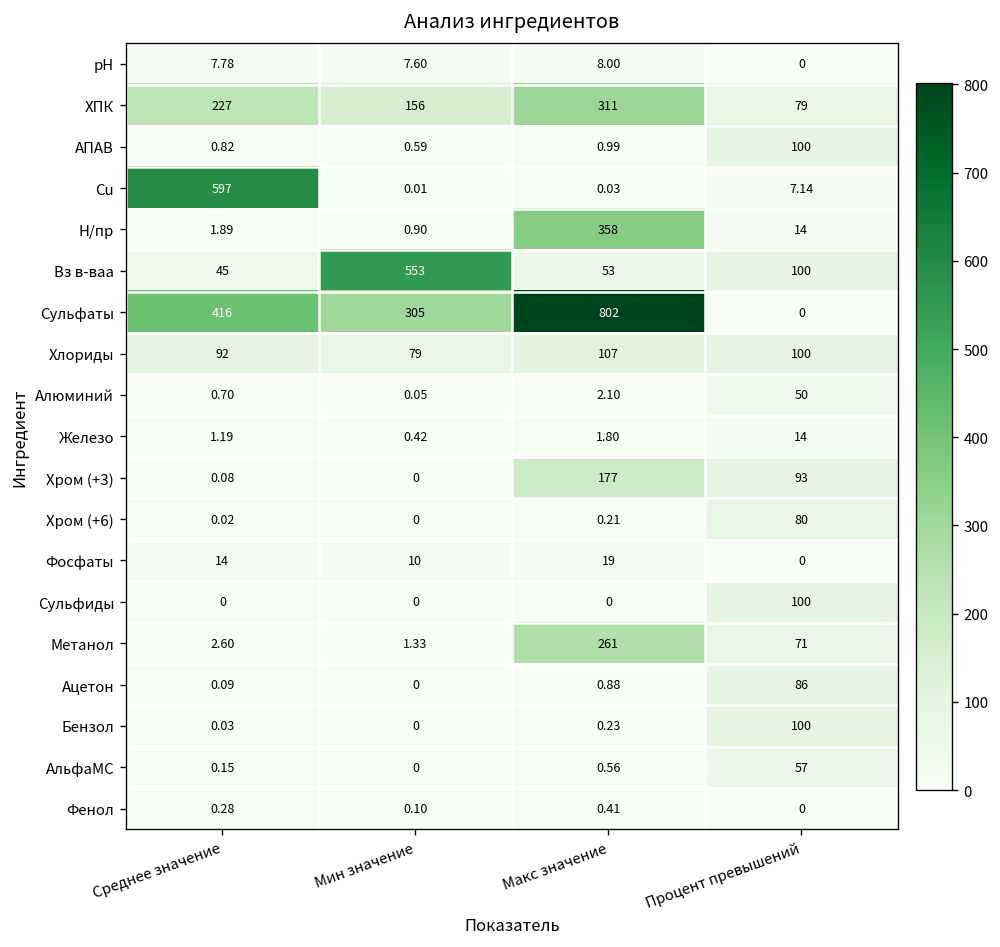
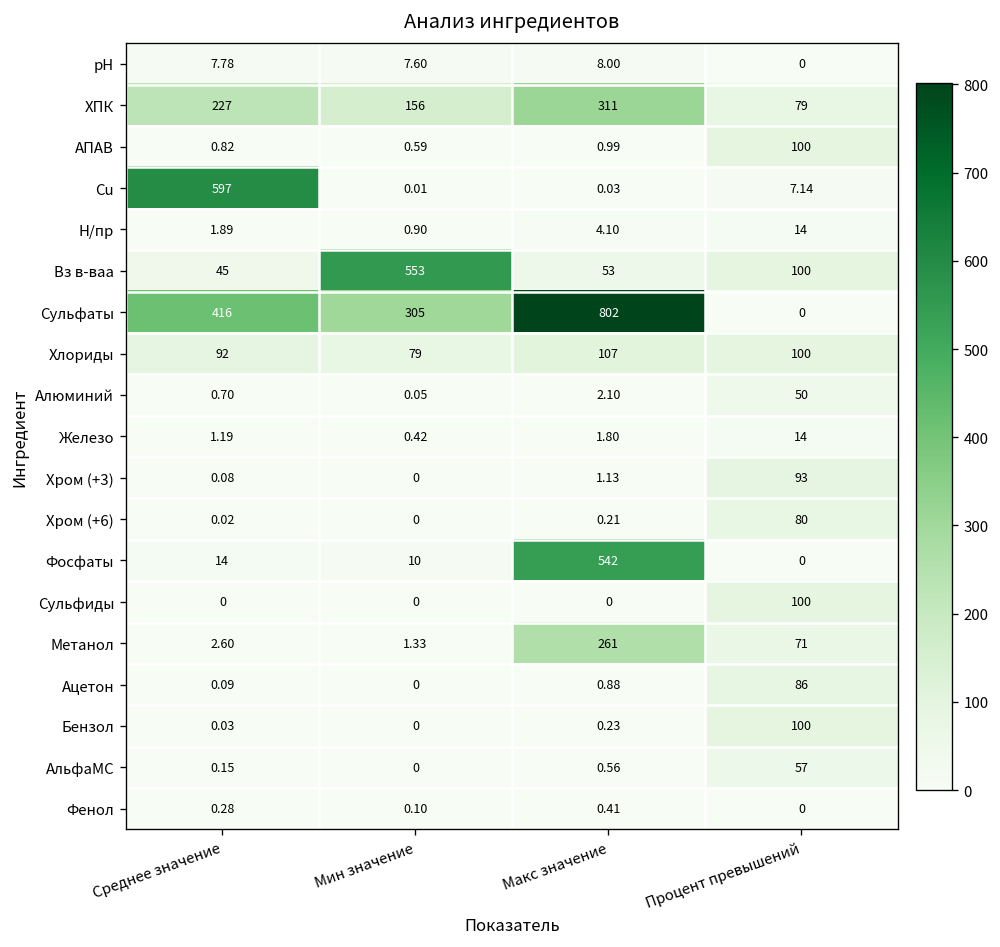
  {
    "рН": {
      "Среднее значение": 7.78,
      "Мин значение": 7.60,
      "Макс значение": 8.00,
      "Процент превышений": 0
    },
    "ХПК": {
      "Среднее значение": 227,
      "Мин значение": 156,
      "Макс значение": 311,
      "Процент превышений": 79
    },
    "АПАВ": {
      "Среднее значение": 0.82,
      "Мин значение": 0.59,
      "Макс значение": 0.99,
      "Процент превышений": 100
    },
    "Cu": {
      "Среднее значение": 597,
      "Мин значение": 0.01,
      "Макс значение": 0.03,
      "Процент превышений": 7.14
    },
    "Н/пр": {
      "Среднее значение": 1.89,
      "Мин значение": 0.90,
-     "Макс значение": 358,
+     "Макс значение": 4.10,
      "Процент превышений": 14
    },
    "Вз в-ваа": {
      "Среднее значение": 45,
      "Мин значение": 553,
      "Макс значение": 53,
      "Процент превышений": 100
    },
    "Сульфаты": {
      "Среднее значение": 416,
      "Мин значение": 305,
      "Макс значение": 802,
      "Процент превышений": 0
    },
    "Хлориды": {
      "Среднее значение": 92,
      "Мин значение": 79,
      "Макс значение": 107,
      "Процент превышений": 100
    },
    "Алюминий": {
      "Среднее значение": 0.70,
      "Мин значение": 0.05,
      "Макс значение": 2.10,
      "Процент превышений": 50
    },
    "Железо": {
      "Среднее значение": 1.19,
      "Мин значение": 0.42,
      "Макс значение": 1.80,
      "Процент превышений": 14
    },
    "Хром (+3)": {
      "Среднее значение": 0.08,
      "Мин значение": 0,
-     "Макс значение": 177,
+     "Макс значение": 1.13,
      "Процент превышений": 93
    },
    "Хром (+6)": {
      "Среднее значение": 0.02,
      "Мин значение": 0,
      "Макс значение": 0.21,
      "Процент превышений": 80
    },
    "Фосфаты": {
      "Среднее значение": 14,
      "Мин значение": 10,
-     "Макс значение": 19,
+     "Макс значение": 542,
      "Процент превышений": 0
    },
    "Сульфиды": {
      "Среднее значение": 0,
      "Мин значение": 0,
      "Макс значение": 0,
      "Процент превышений": 100
    },
    "Метанол": {
      "Среднее значение": 2.60,
      "Мин значение": 1.33,
      "Макс значение": 261,
      "Процент превышений": 71
    },
    "Ацетон": {
      "Среднее значение": 0.09,
      "Мин значение": 0,
      "Макс значение": 0.88,
      "Процент превышений": 86
    },
    "Бензол": {
      "Среднее значение": 0.03,
      "Мин значение": 0,
      "Макс значение": 0.23,
      "Процент превышений": 100
    },
    "АльфаМС": {
      "Среднее значение": 0.15,
      "Мин значение": 0,
      "Макс значение": 0.56,
      "Процент превышений": 57
    },
    "Фенол": {
      "Среднее значение": 0.28,
      "Мин значение": 0.10,
      "Макс значение": 0.41,
      "Процент превышений": 0
    }
  }
